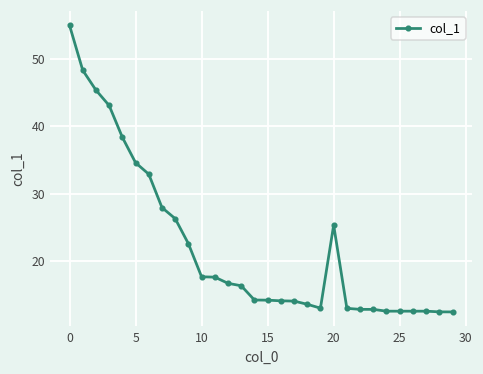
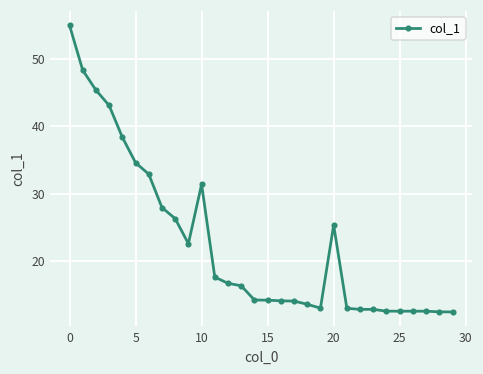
  {
    "0": 55,
    "5": 35,
-   "10": 18,
+   "10": 31,
    "15": 14,
    "20": 25,
    "25": 13
  }
